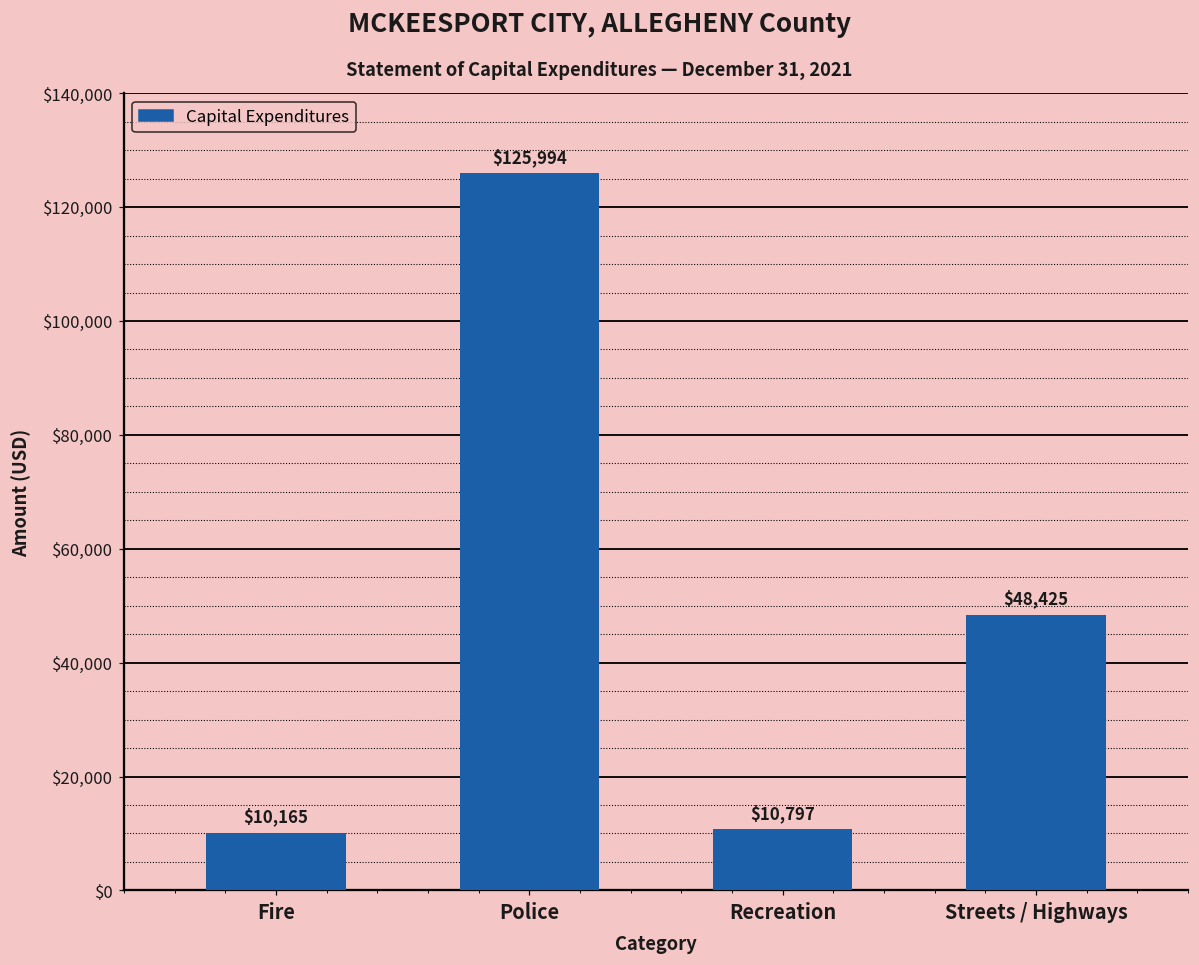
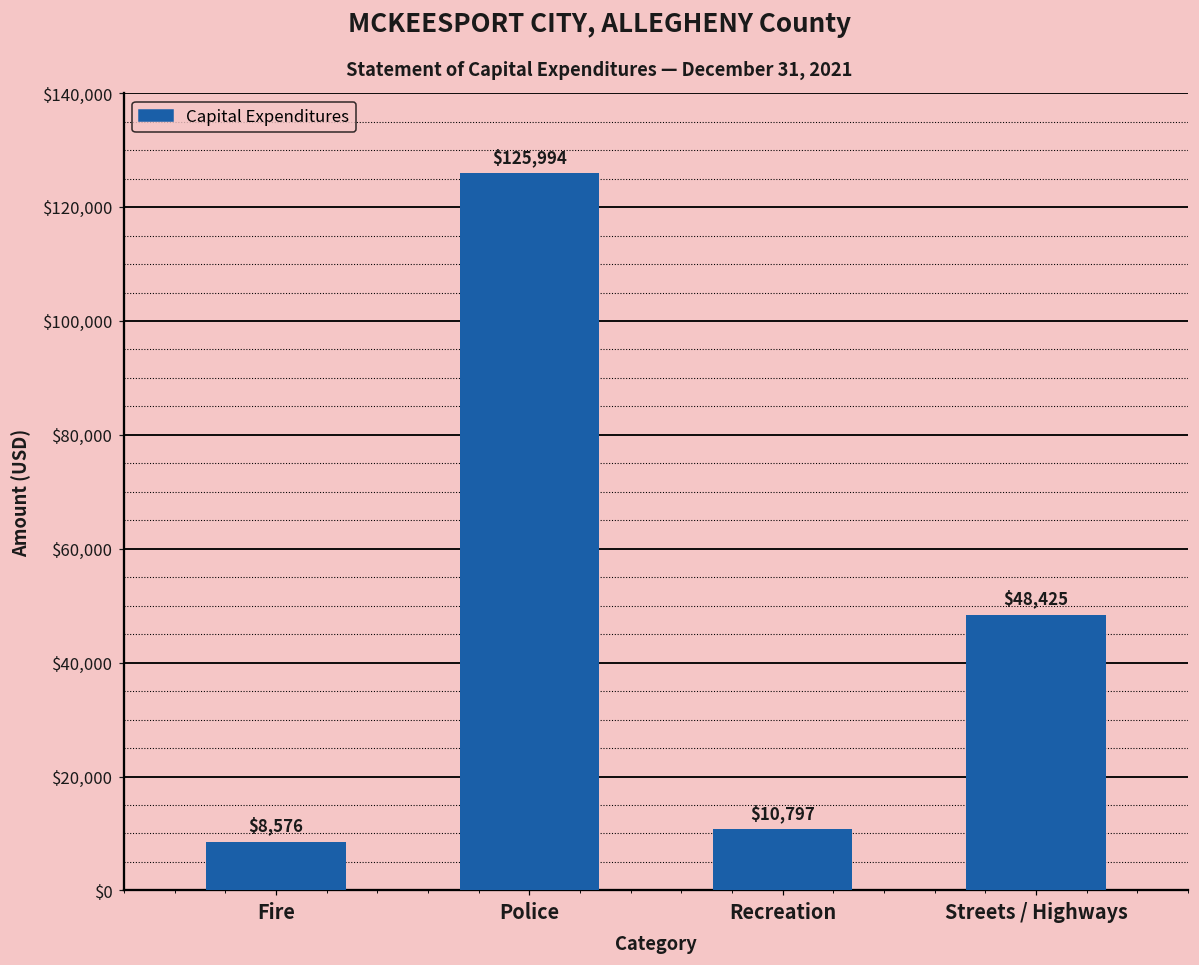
  {
-   "Fire": "$10,165",
+   "Fire": "$8,576",
    "Police": "$125,994",
    "Recreation": "$10,797",
    "Streets / Highways": "$48,425"
  }
